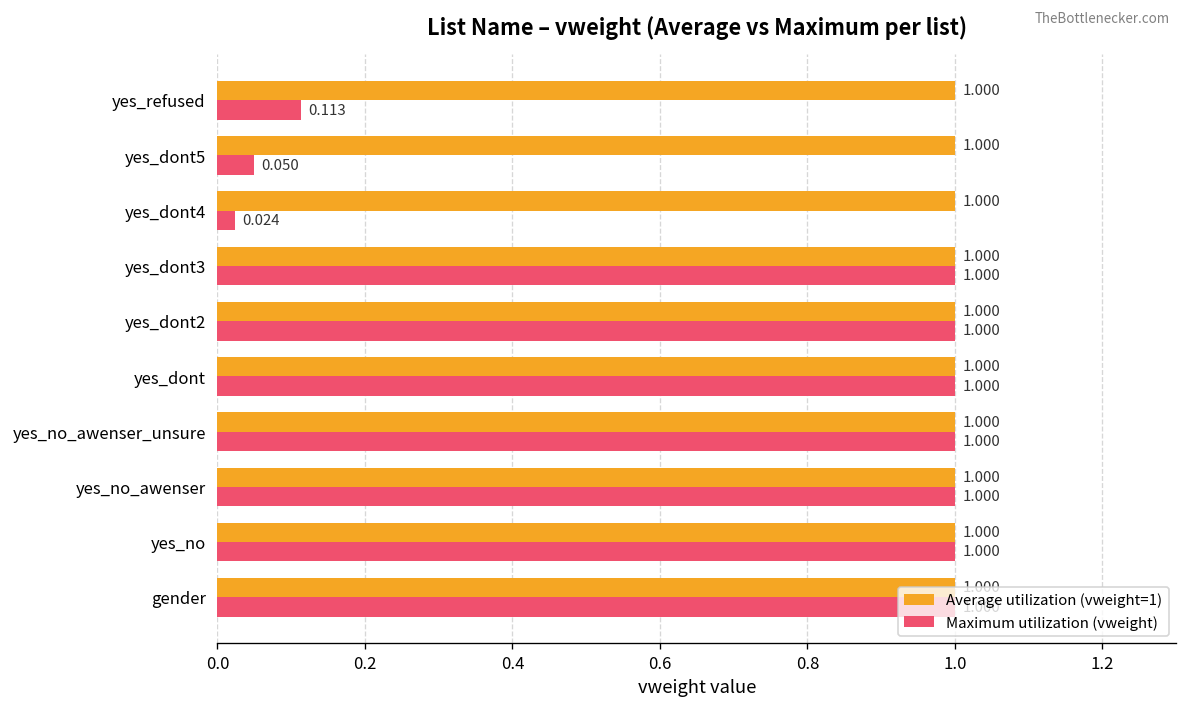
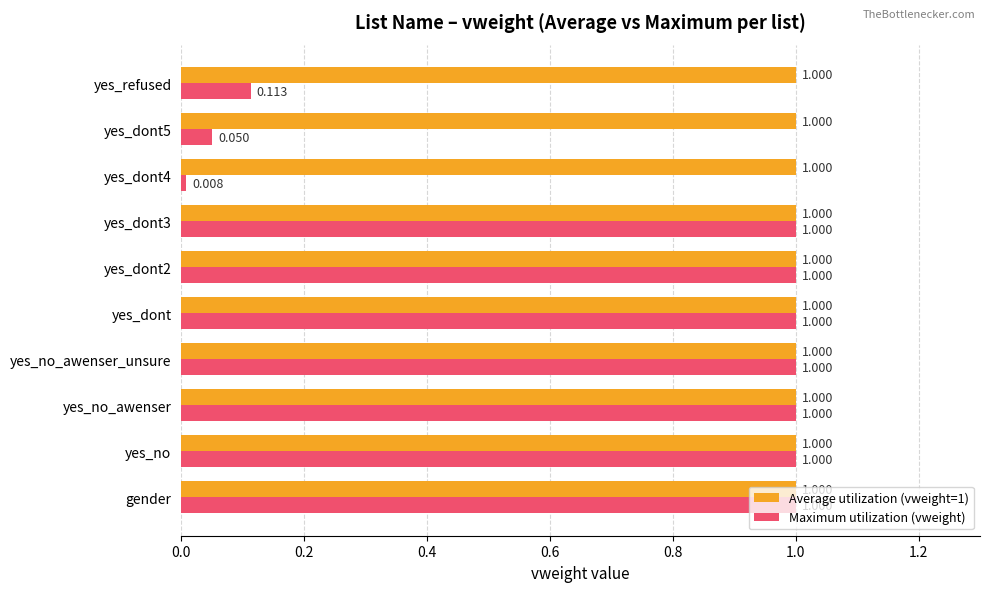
  {
    "Average utilization (vweight=1)": {
      "yes_refused": 1.000,
      "yes_dont5": 1.000,
      "yes_dont4": 1.000,
      "yes_dont3": 1.000,
      "yes_dont2": 1.000,
      "yes_dont": 1.000,
      "yes_no_awenser_unsure": 1.000,
      "yes_no_awenser": 1.000,
      "yes_no": 1.000
    },
    "Maximum utilization (vweight)": {
      "yes_refused": 0.113,
      "yes_dont5": 0.050,
-     "yes_dont4": 0.024,
+     "yes_dont4": 0.008,
      "yes_dont3": 1.000,
      "yes_dont2": 1.000,
      "yes_dont": 1.000,
      "yes_no_awenser_unsure": 1.000,
      "yes_no_awenser": 1.000,
      "yes_no": 1.000
    }
  }
